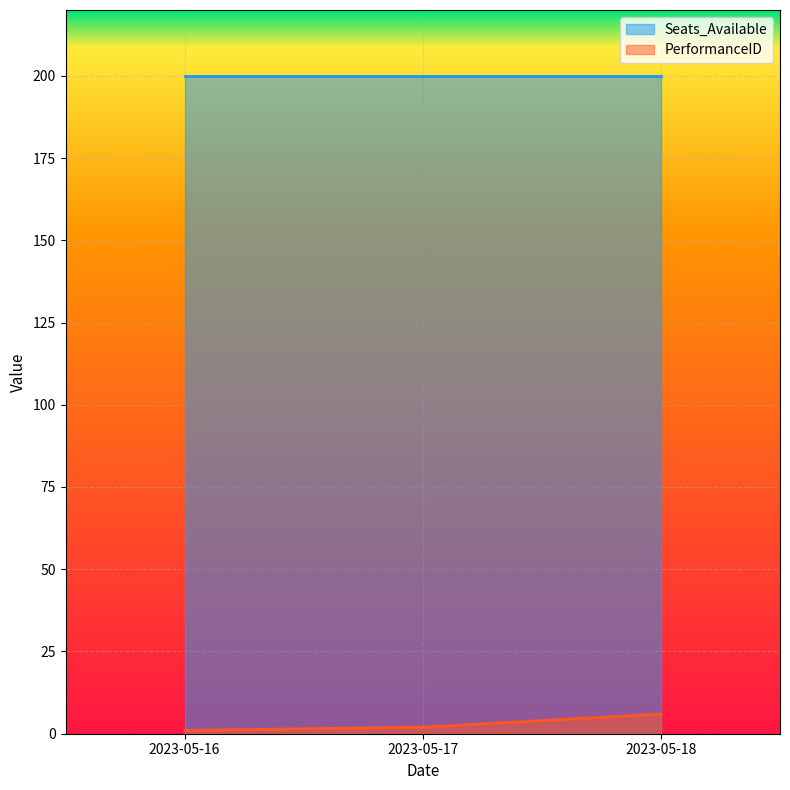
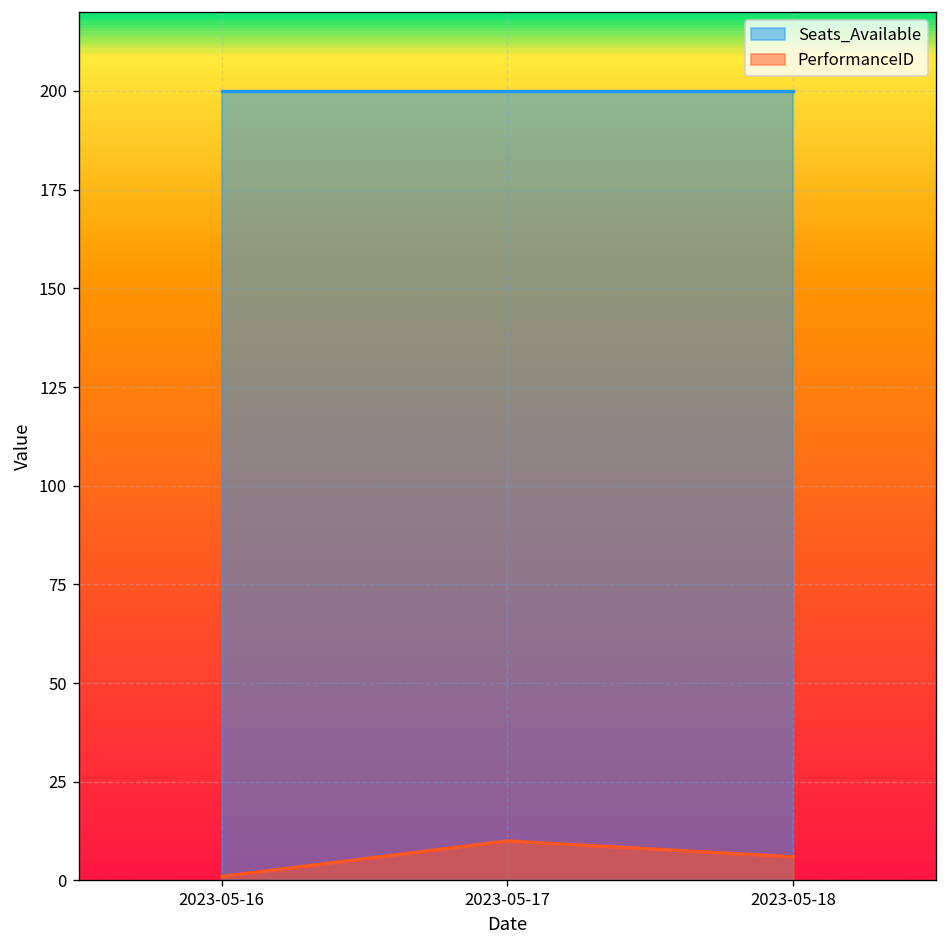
  {
    "Seats_Available": {
      "2023-05-16": 200,
      "2023-05-17": 200,
      "2023-05-18": 200
    },
    "PerformanceID": {
      "2023-05-16": 1,
-     "2023-05-17": 2,
+     "2023-05-17": 10,
      "2023-05-18": 6
    }
  }
